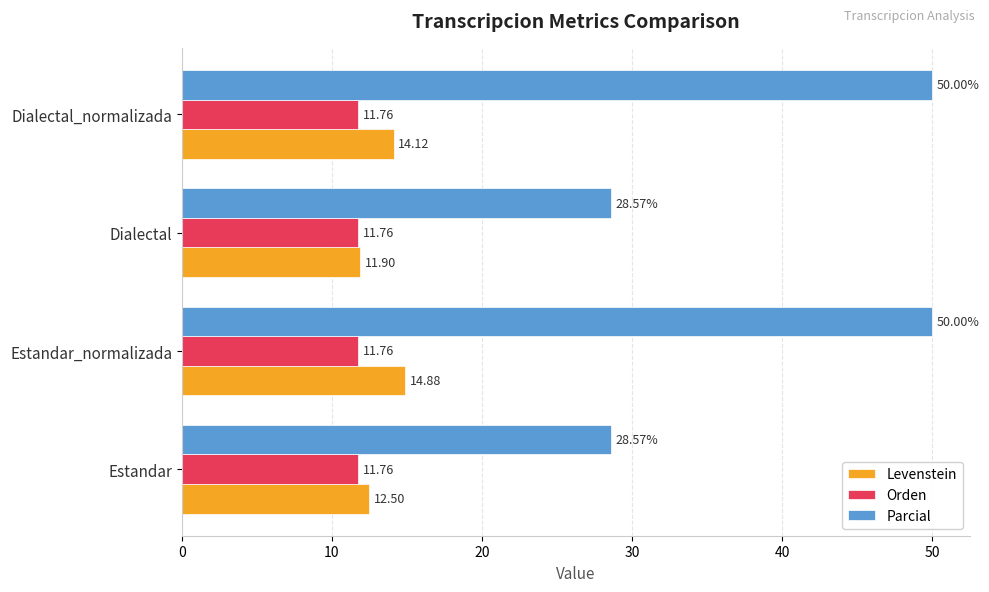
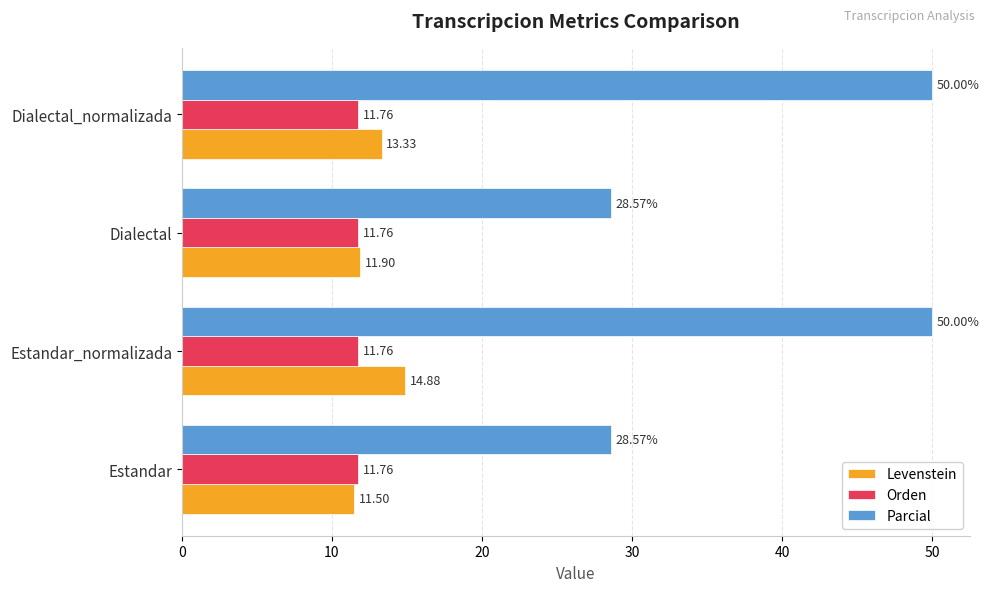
  {
    "Levenstein": {
-     "Dialectal_normalizada": "14.12",
+     "Dialectal_normalizada": "13.33",
      "Dialectal": "11.90",
      "Estandar_normalizada": "14.88",
-     "Estandar": "12.50"
+     "Estandar": "11.50"
    },
    "Orden": {
      "Dialectal_normalizada": "11.76",
      "Dialectal": "11.76",
      "Estandar_normalizada": "11.76",
      "Estandar": "11.76"
    },
    "Parcial": {
      "Dialectal_normalizada": "50.00%",
      "Dialectal": "28.57%",
      "Estandar_normalizada": "50.00%",
      "Estandar": "28.57%"
    }
  }
